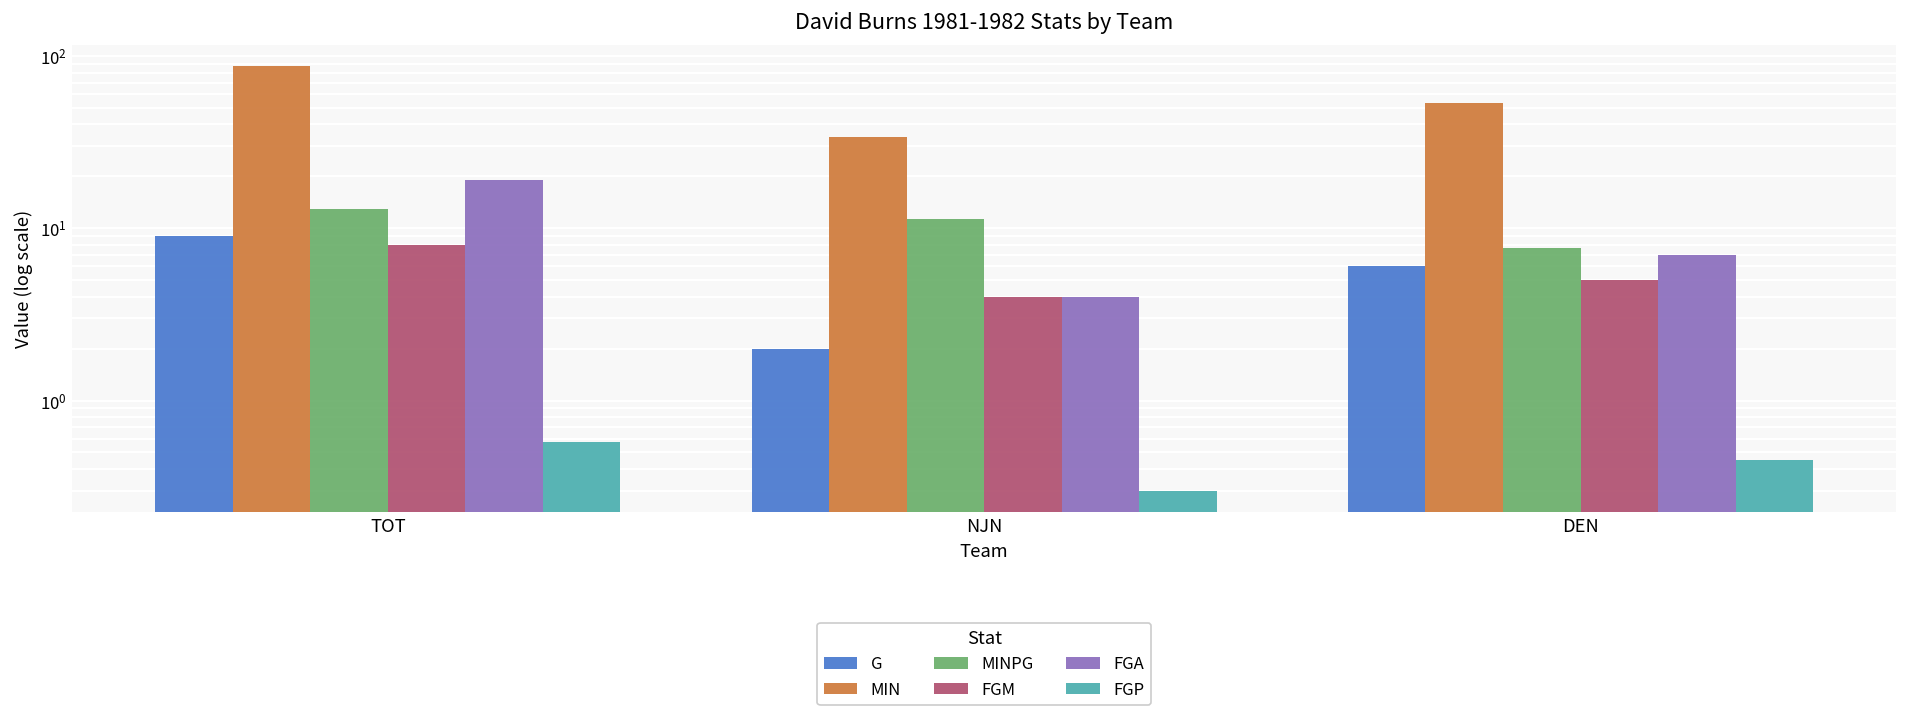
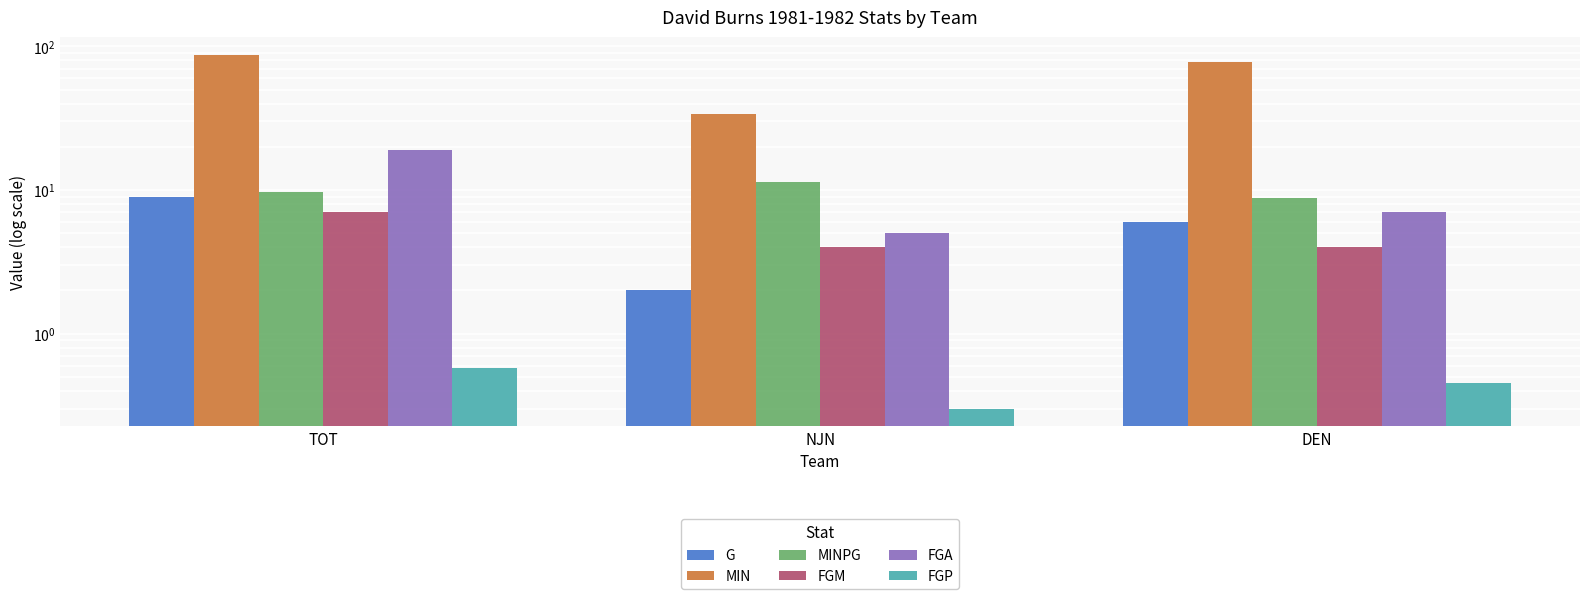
  {
    "G": {
      "TOT": 9,
      "NJN": 2,
      "DEN": 6
    },
    "MIN": {
      "TOT": 90,
      "NJN": 34,
-     "DEN": 53
+     "DEN": 80
    },
    "MINPG": {
-     "TOT": 13,
+     "TOT": 10,
      "NJN": 11,
-     "DEN": 8
+     "DEN": 9
    },
    "FGM": {
-     "TOT": 8,
+     "TOT": 7,
      "NJN": 4,
-     "DEN": 5
+     "DEN": 4
    },
    "FGA": {
      "TOT": 19,
-     "NJN": 4,
+     "NJN": 5,
      "DEN": 7
    },
    "FGP": {
      "TOT": 0.57,
      "NJN": 0.30,
      "DEN": 0.46
    }
  }
